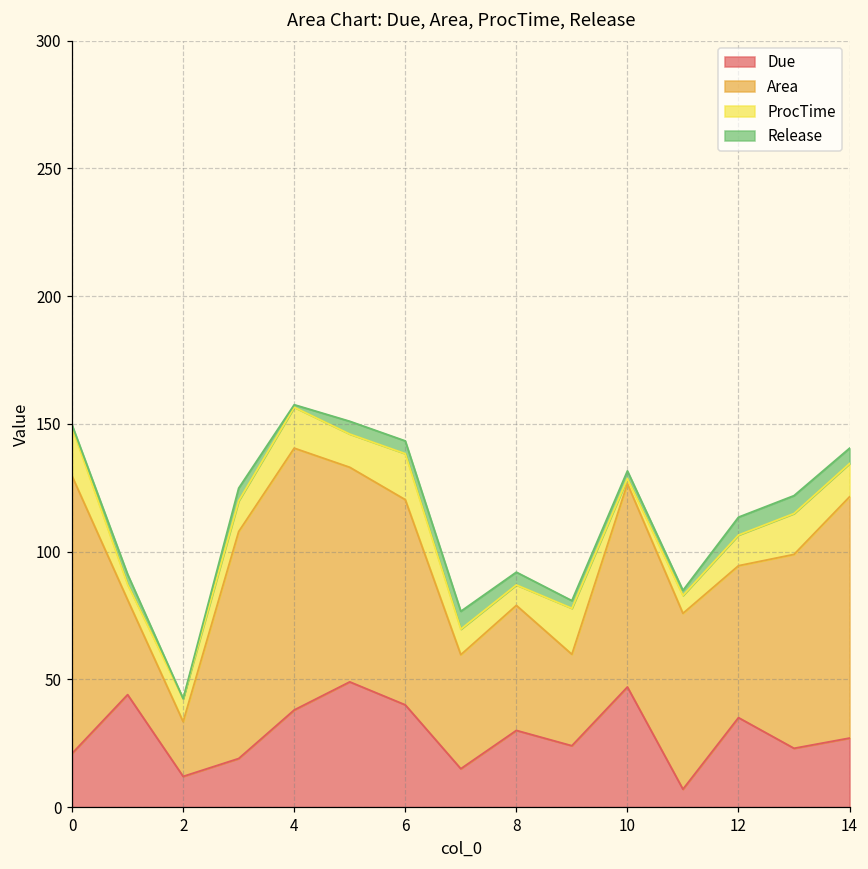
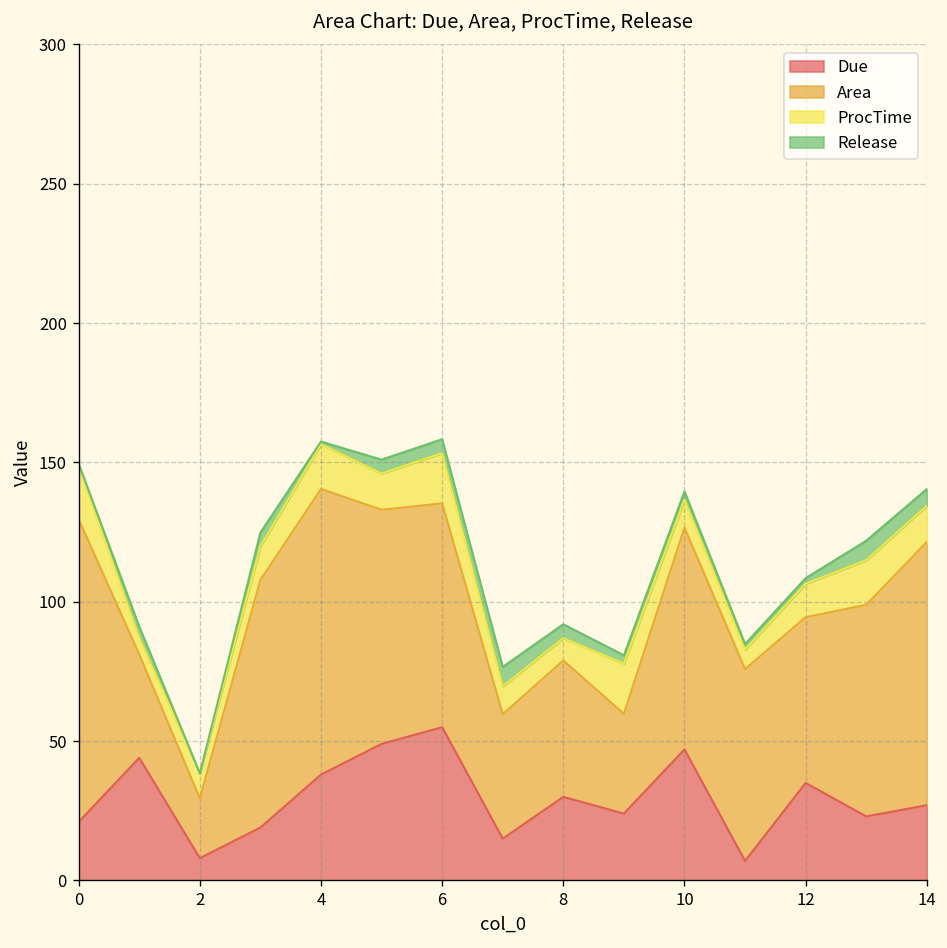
  {
    "Due": {
      "0": 21,
-     "2": 12,
+     "2": 8,
      "4": 38,
-     "6": 40,
+     "6": 55,
      "8": 30,
      "10": 47,
      "12": 35,
      "14": 27
    },
    "Area": {
      "0": 109,
      "2": 21,
      "4": 102,
      "6": 80,
      "8": 49,
      "10": 80,
      "12": 59,
      "14": 94
    },
    "ProcTime": {
      "6": 18,
      "8": 8,
-     "10": 2,
+     "10": 10,
      "12": 12,
      "14": 13
    },
    "Release": {
      "6": 5,
      "8": 5,
      "10": 3,
-     "12": 7,
+     "12": 2,
      "14": 6
    }
  }
